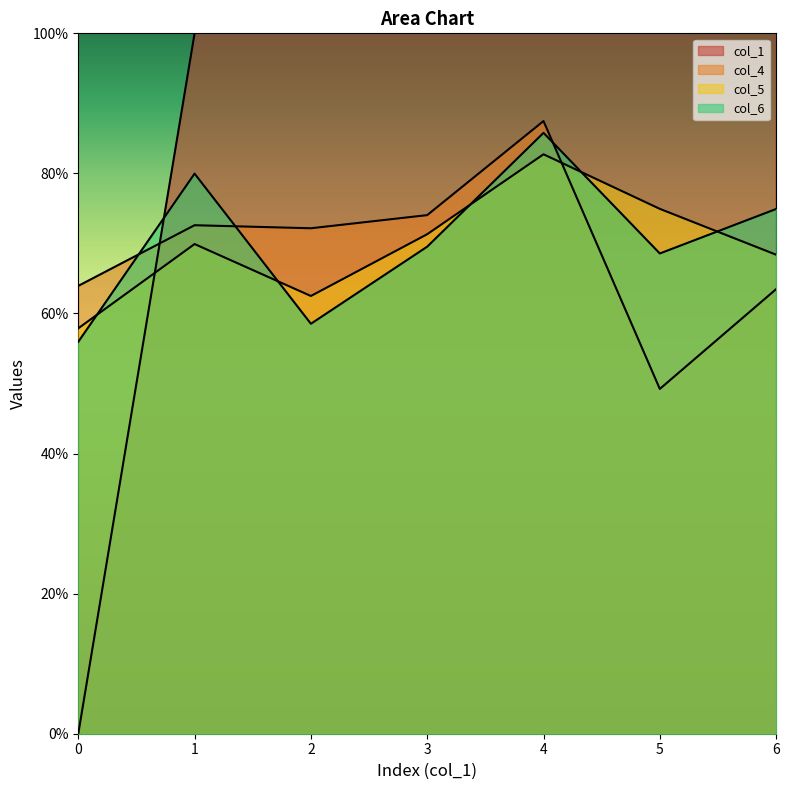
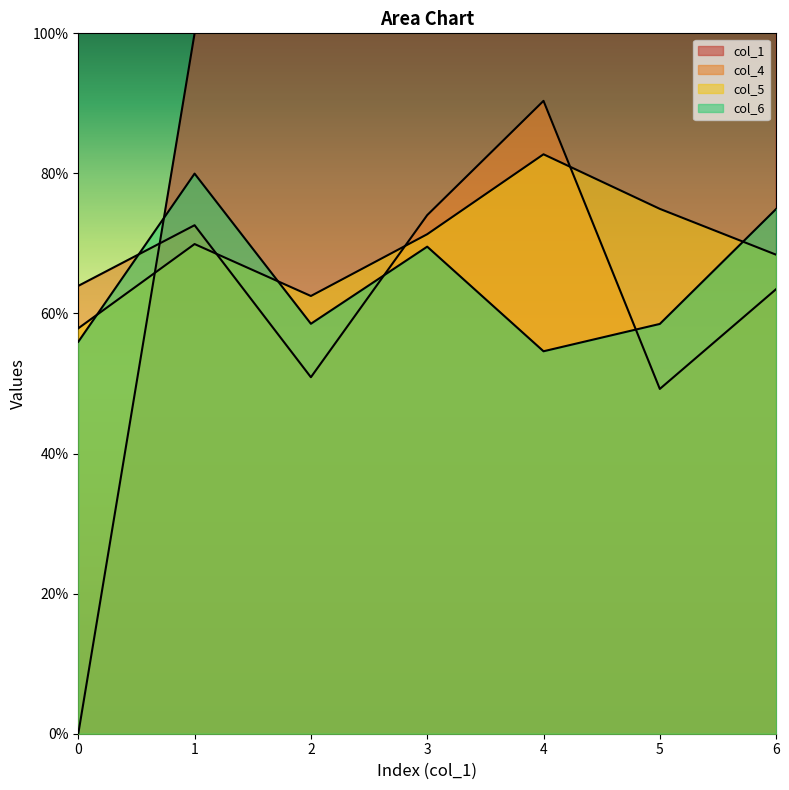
  {
    "col_1": {
      "0": "0%",
      "1": "100%"
    },
    "col_4": {
      "0": "64%",
      "1": "73%",
-     "2": "72%",
+     "2": "51%",
      "3": "74%",
-     "4": "87%",
+     "4": "90%",
      "5": "49%",
      "6": "63%"
    },
    "col_5": {
      "0": "58%",
      "1": "70%",
      "2": "62%",
      "3": "71%",
      "4": "83%",
      "5": "75%",
      "6": "68%"
    },
    "col_6": {
      "0": "56%",
      "1": "80%",
      "2": "59%",
      "3": "70%",
-     "4": "86%",
-     "5": "69%",
+     "4": "55%",
+     "5": "59%",
      "6": "75%"
    }
  }
